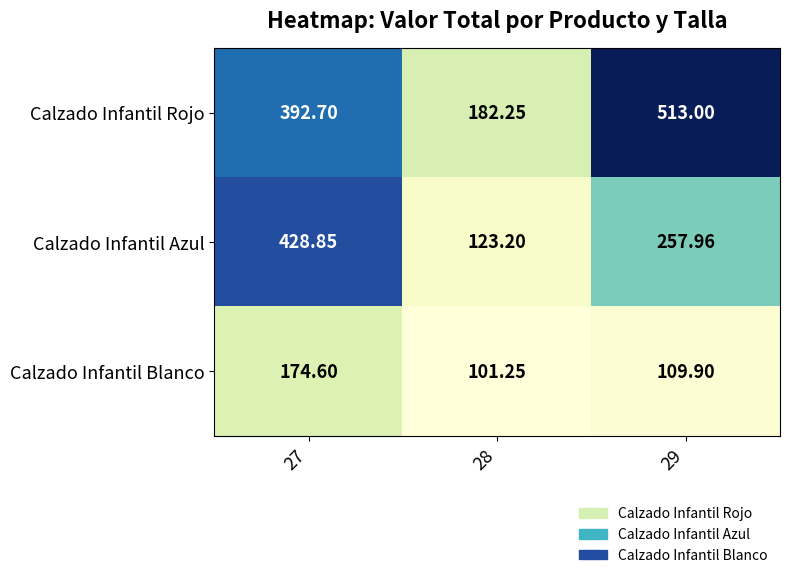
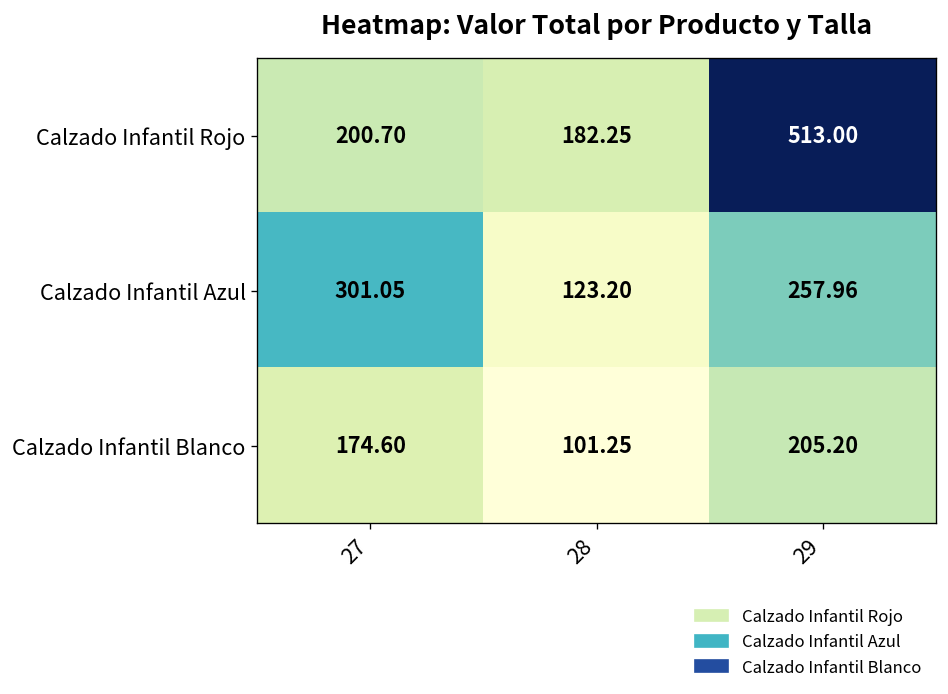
  {
    "Calzado Infantil Rojo": {
-     "27": 392.70,
+     "27": 200.70,
      "28": 182.25,
      "29": 513.00
    },
    "Calzado Infantil Azul": {
-     "27": 428.85,
+     "27": 301.05,
      "28": 123.20,
      "29": 257.96
    },
    "Calzado Infantil Blanco": {
      "27": 174.60,
      "28": 101.25,
-     "29": 109.90
+     "29": 205.20
    }
  }
